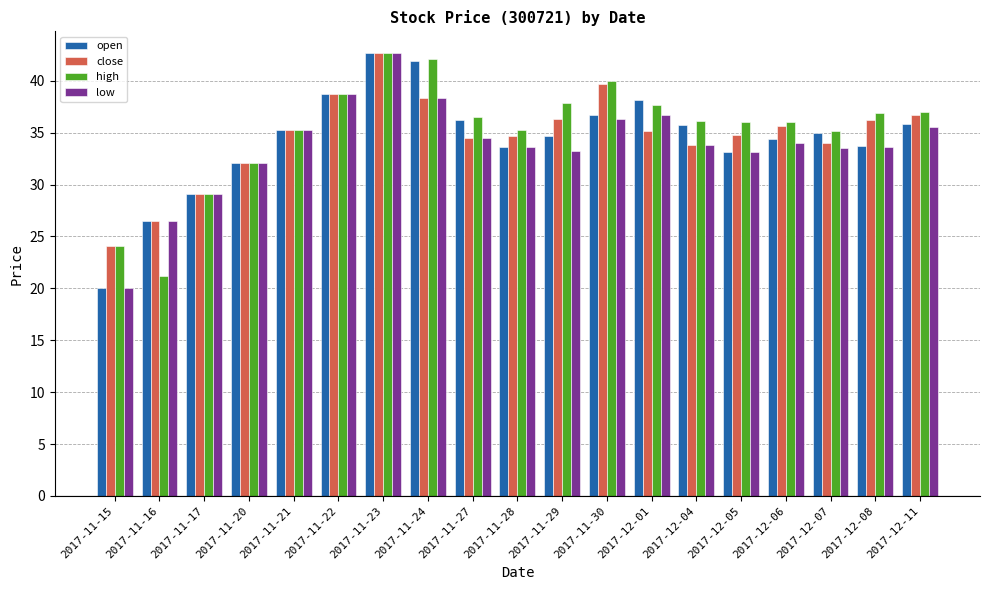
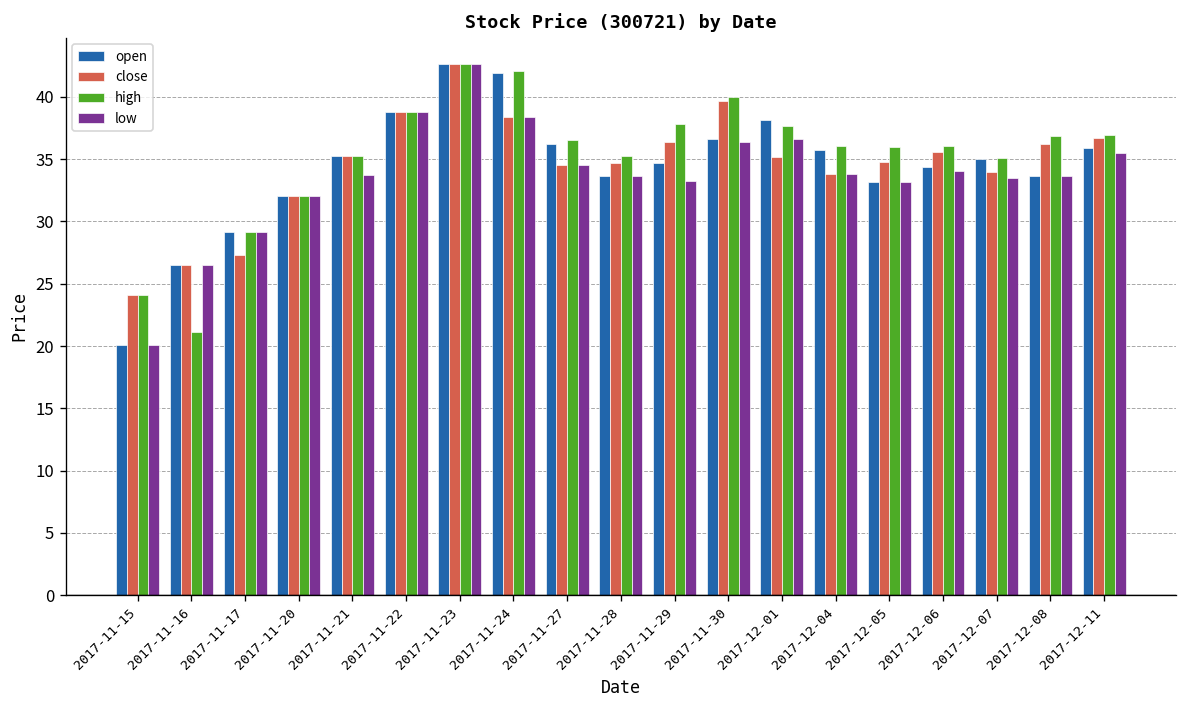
  {
    "open": {
      "2017-11-15": 20.1,
      "2017-11-16": 26.5,
      "2017-11-17": 29.1,
      "2017-11-20": 32.0,
      "2017-11-21": 35.2,
      "2017-11-22": 38.8,
      "2017-11-23": 42.6,
      "2017-11-24": 41.9,
      "2017-11-27": 36.2,
      "2017-11-28": 33.7,
      "2017-11-29": 34.7,
      "2017-11-30": 36.7,
      "2017-12-01": 38.2,
      "2017-12-04": 35.7,
      "2017-12-05": 33.1,
      "2017-12-06": 34.4,
      "2017-12-07": 35.0,
      "2017-12-08": 33.7,
      "2017-12-11": 35.9
    },
    "close": {
      "2017-11-15": 24.1,
      "2017-11-16": 26.5,
-     "2017-11-17": 29.1,
+     "2017-11-17": 27.3,
      "2017-11-20": 32.0,
      "2017-11-21": 35.2,
      "2017-11-22": 38.8,
      "2017-11-23": 42.6,
      "2017-11-24": 38.4,
      "2017-11-27": 34.5,
      "2017-11-28": 34.7,
      "2017-11-29": 36.4,
      "2017-11-30": 39.7,
      "2017-12-01": 35.2,
      "2017-12-04": 33.8,
      "2017-12-05": 34.8,
      "2017-12-06": 35.6,
      "2017-12-07": 34.0,
      "2017-12-08": 36.2,
      "2017-12-11": 36.7
    },
    "high": {
      "2017-11-15": 24.1,
      "2017-11-16": 21.2,
      "2017-11-17": 29.1,
      "2017-11-20": 32.0,
      "2017-11-21": 35.2,
      "2017-11-22": 38.8,
      "2017-11-23": 42.6,
      "2017-11-24": 42.1,
      "2017-11-27": 36.5,
      "2017-11-28": 35.3,
      "2017-11-29": 37.8,
      "2017-11-30": 40.0,
      "2017-12-01": 37.6,
      "2017-12-04": 36.1,
      "2017-12-05": 36.0,
      "2017-12-06": 36.0,
      "2017-12-07": 35.1,
      "2017-12-08": 36.9,
      "2017-12-11": 37.0
    },
    "low": {
      "2017-11-15": 20.1,
      "2017-11-16": 26.5,
      "2017-11-17": 29.1,
      "2017-11-20": 32.0,
-     "2017-11-21": 35.2,
+     "2017-11-21": 33.7,
      "2017-11-22": 38.8,
      "2017-11-23": 42.6,
      "2017-11-24": 38.4,
      "2017-11-27": 34.5,
      "2017-11-28": 33.7,
      "2017-11-29": 33.2,
      "2017-11-30": 36.4,
      "2017-12-01": 36.7,
      "2017-12-04": 33.8,
      "2017-12-05": 33.1,
      "2017-12-06": 34.0,
      "2017-12-07": 33.5,
      "2017-12-08": 33.7,
      "2017-12-11": 35.5
    }
  }
